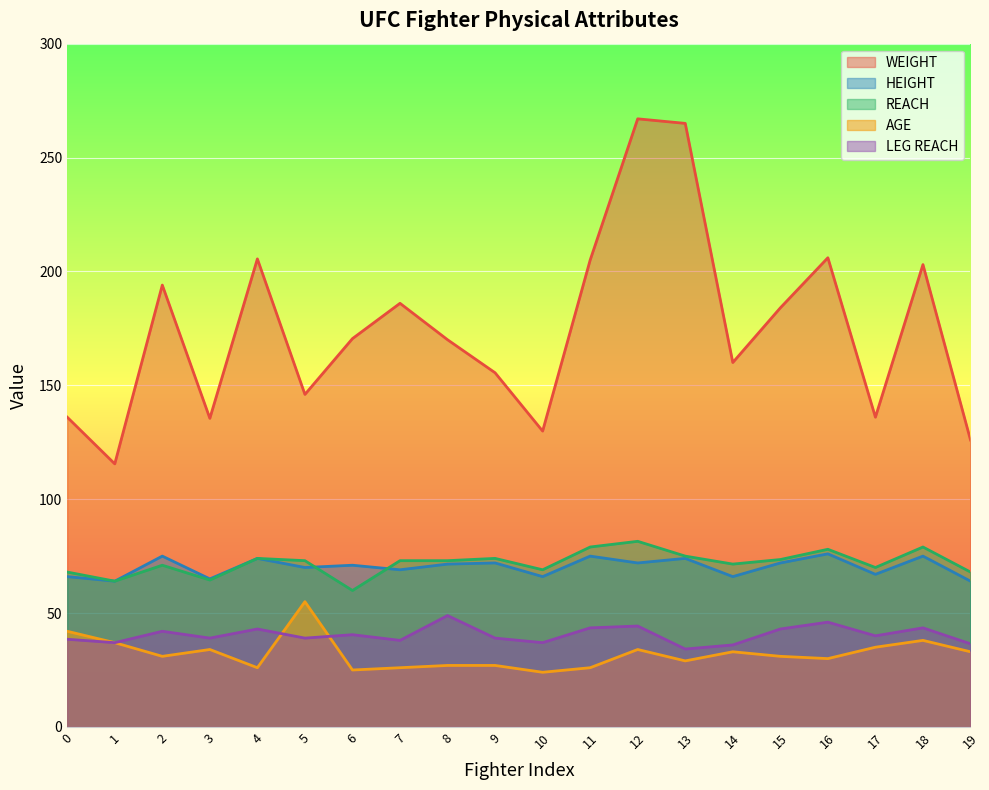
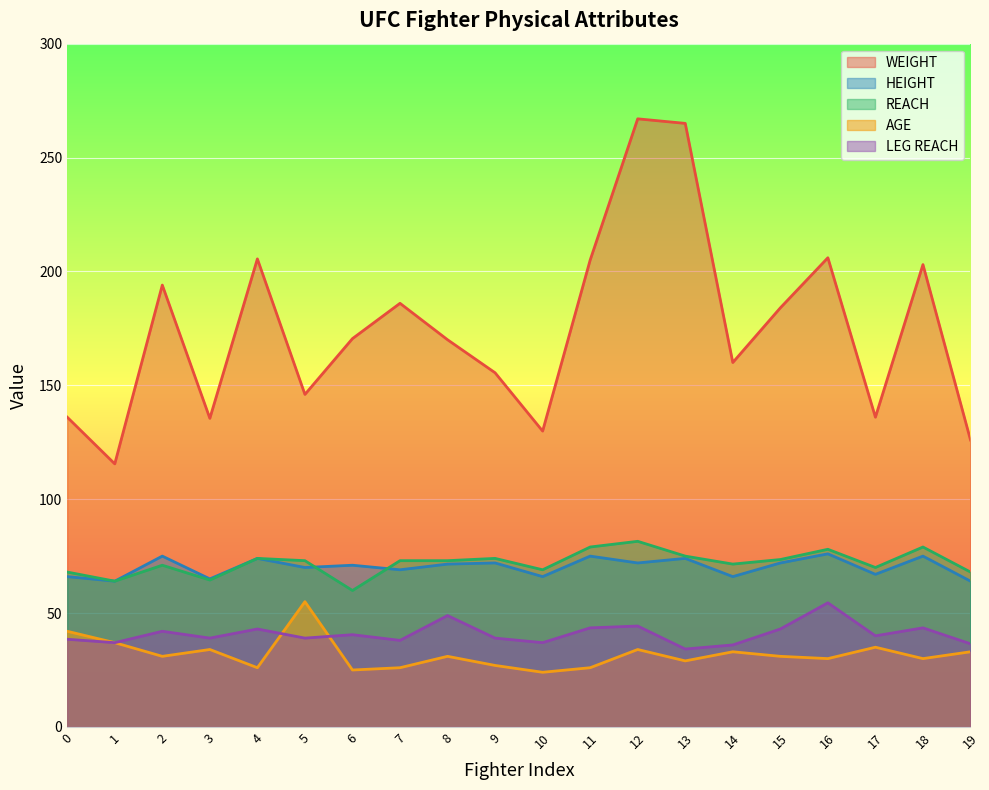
  {
    "WEIGHT": {
      "0": 136,
      "1": 116,
      "2": 194,
      "3": 136,
      "4": 206,
      "5": 146,
      "6": 171,
      "7": 186,
      "8": 170,
      "9": 156,
      "10": 130,
      "11": 205,
      "12": 267,
      "13": 265,
      "14": 160,
      "15": 184,
      "16": 206,
      "17": 136,
      "18": 203,
      "19": 126
    },
    "HEIGHT": {
      "0": 66,
      "2": 75,
      "5": 70,
      "6": 71,
      "7": 69,
      "8": 72,
      "9": 72,
      "10": 66,
      "11": 75,
      "12": 72,
      "14": 66,
      "15": 72,
      "16": 76,
      "17": 67,
      "18": 75,
      "19": 64
    },
    "REACH": {
      "0": 68,
      "2": 71,
      "5": 73,
      "6": 60,
      "7": 73,
      "8": 73,
      "9": 74,
      "10": 69,
      "11": 79,
      "12": 82,
      "14": 72,
      "15": 74,
      "16": 78,
      "17": 70,
      "18": 79,
      "19": 68
    },
    "AGE": {
      "0": 42,
      "2": 31,
      "3": 34,
      "4": 26,
      "5": 55,
      "6": 25,
      "7": 26,
-     "8": 27,
+     "8": 31,
      "9": 27,
      "10": 24,
      "11": 26,
      "12": 34,
      "13": 29,
      "14": 33,
      "15": 31,
      "16": 30,
      "17": 35,
-     "18": 38,
+     "18": 30,
      "19": 33
    },
    "LEG REACH": {
      "0": 39,
      "2": 42,
      "3": 39,
      "4": 43,
      "5": 39,
      "6": 41,
      "7": 38,
      "8": 49,
      "9": 39,
      "10": 37,
      "11": 44,
      "12": 44,
      "13": 34,
      "14": 36,
      "15": 43,
-     "16": 46,
+     "16": 55,
      "17": 40,
      "18": 44,
      "19": 37
    }
  }
